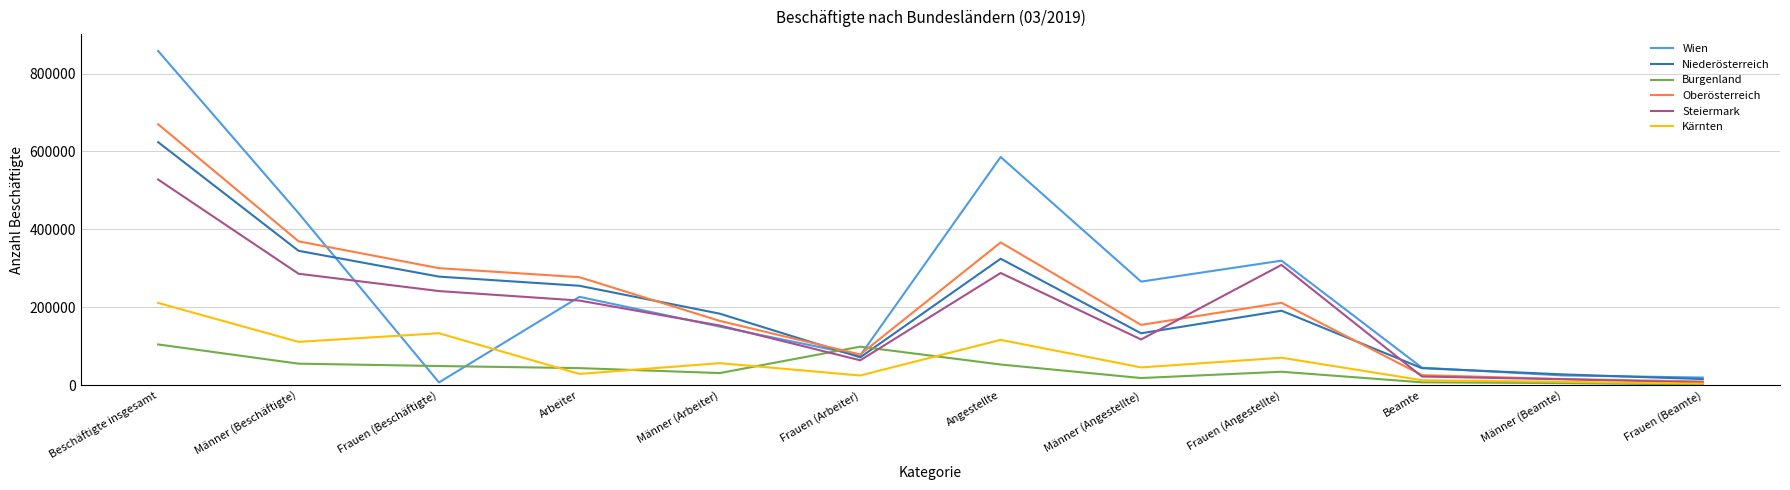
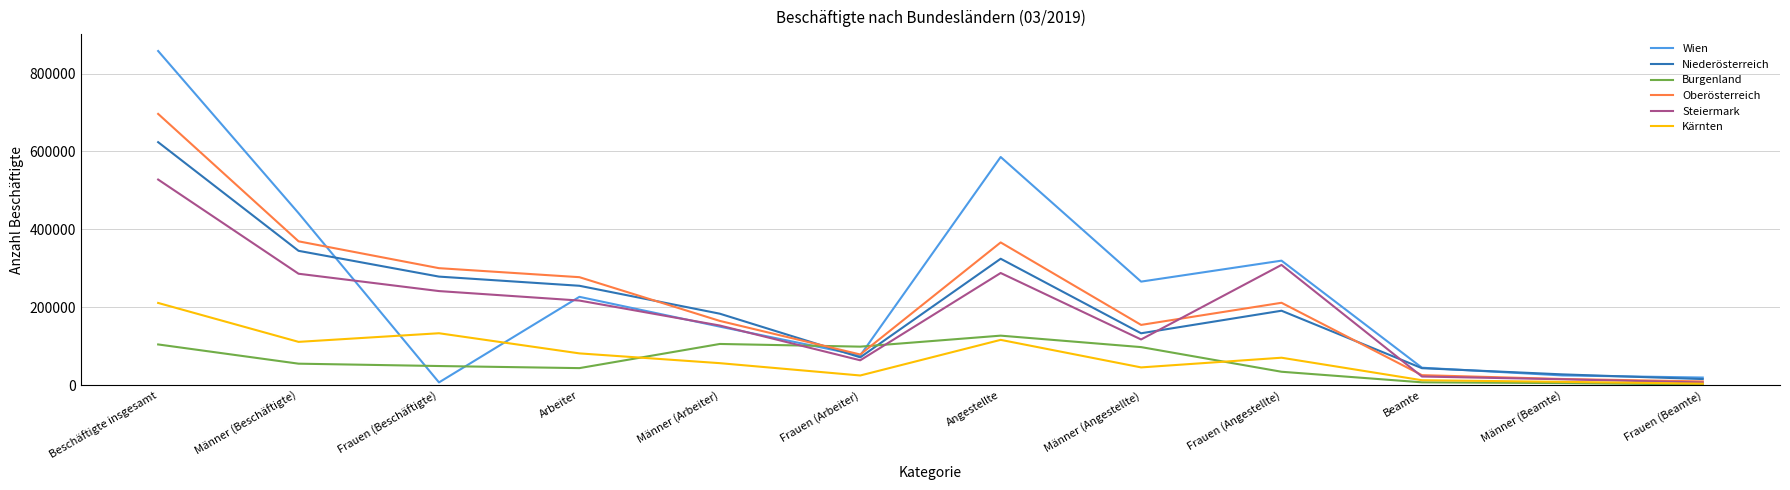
  {
    "Wien": {
      "Beschäftigte insgesamt": 860000,
      "Männer (Beschäftigte)": 440000,
      "Frauen (Beschäftigte)": 10000,
      "Arbeiter": 230000,
      "Angestellte": 590000,
      "Männer (Angestellte)": 270000,
      "Frauen (Angestellte)": 320000
    },
    "Niederösterreich": {
      "Beschäftigte insgesamt": 620000,
      "Männer (Beschäftigte)": 340000,
      "Frauen (Beschäftigte)": 280000,
      "Arbeiter": 260000,
      "Männer (Arbeiter)": 180000,
      "Angestellte": 320000,
      "Männer (Angestellte)": 130000,
      "Frauen (Angestellte)": 190000
    },
    "Burgenland": {
      "Beschäftigte insgesamt": 100000,
      "Männer (Beschäftigte)": 60000,
      "Frauen (Beschäftigte)": 50000,
      "Arbeiter": 40000,
-     "Männer (Arbeiter)": 30000,
+     "Männer (Arbeiter)": 110000,
      "Frauen (Arbeiter)": 100000,
-     "Angestellte": 50000,
-     "Männer (Angestellte)": 20000,
+     "Angestellte": 130000,
+     "Männer (Angestellte)": 100000,
      "Frauen (Angestellte)": 30000
    },
    "Oberösterreich": {
-     "Beschäftigte insgesamt": 670000,
+     "Beschäftigte insgesamt": 700000,
      "Männer (Beschäftigte)": 370000,
      "Frauen (Beschäftigte)": 300000,
      "Arbeiter": 280000,
      "Männer (Arbeiter)": 170000,
      "Angestellte": 370000,
      "Männer (Angestellte)": 150000,
      "Frauen (Angestellte)": 210000
    },
    "Steiermark": {
      "Beschäftigte insgesamt": 530000,
      "Männer (Beschäftigte)": 290000,
      "Frauen (Beschäftigte)": 240000,
      "Arbeiter": 220000,
      "Frauen (Arbeiter)": 60000,
      "Angestellte": 290000,
      "Männer (Angestellte)": 120000,
      "Frauen (Angestellte)": 310000
    },
    "Kärnten": {
      "Beschäftigte insgesamt": 210000,
      "Männer (Beschäftigte)": 110000,
      "Frauen (Beschäftigte)": 130000,
-     "Arbeiter": 30000,
+     "Arbeiter": 80000,
      "Männer (Arbeiter)": 60000,
      "Frauen (Arbeiter)": 30000,
      "Angestellte": 120000,
      "Männer (Angestellte)": 50000,
      "Frauen (Angestellte)": 70000
    }
  }
